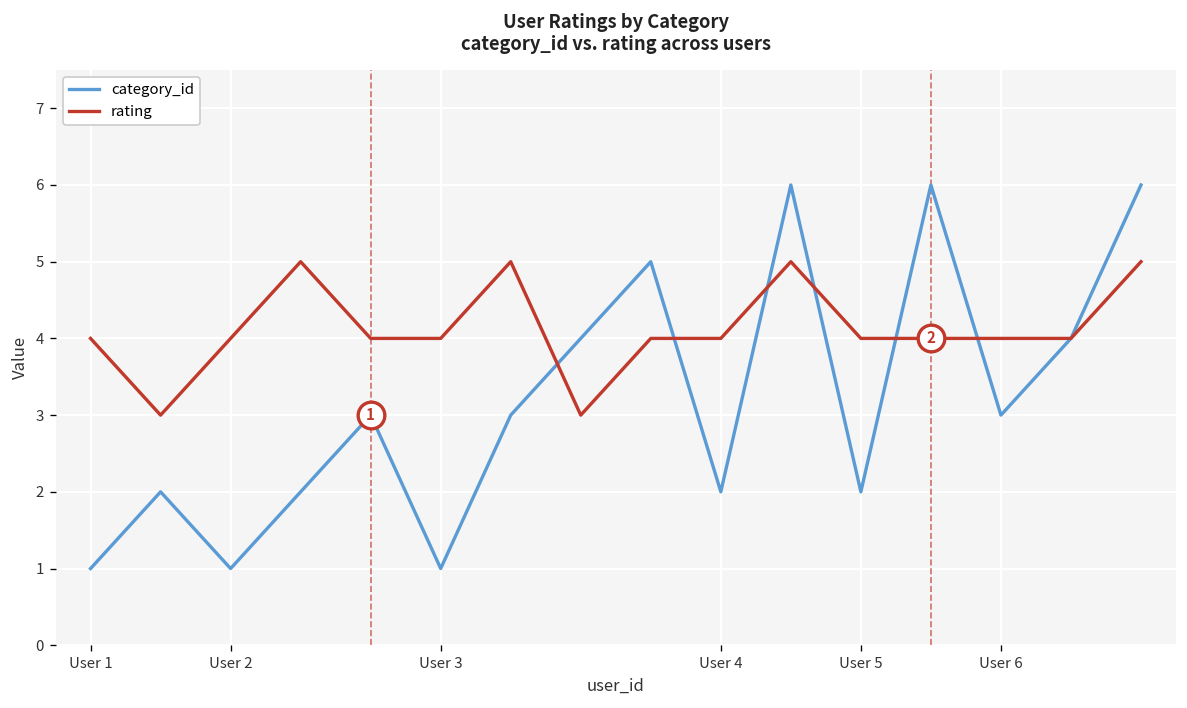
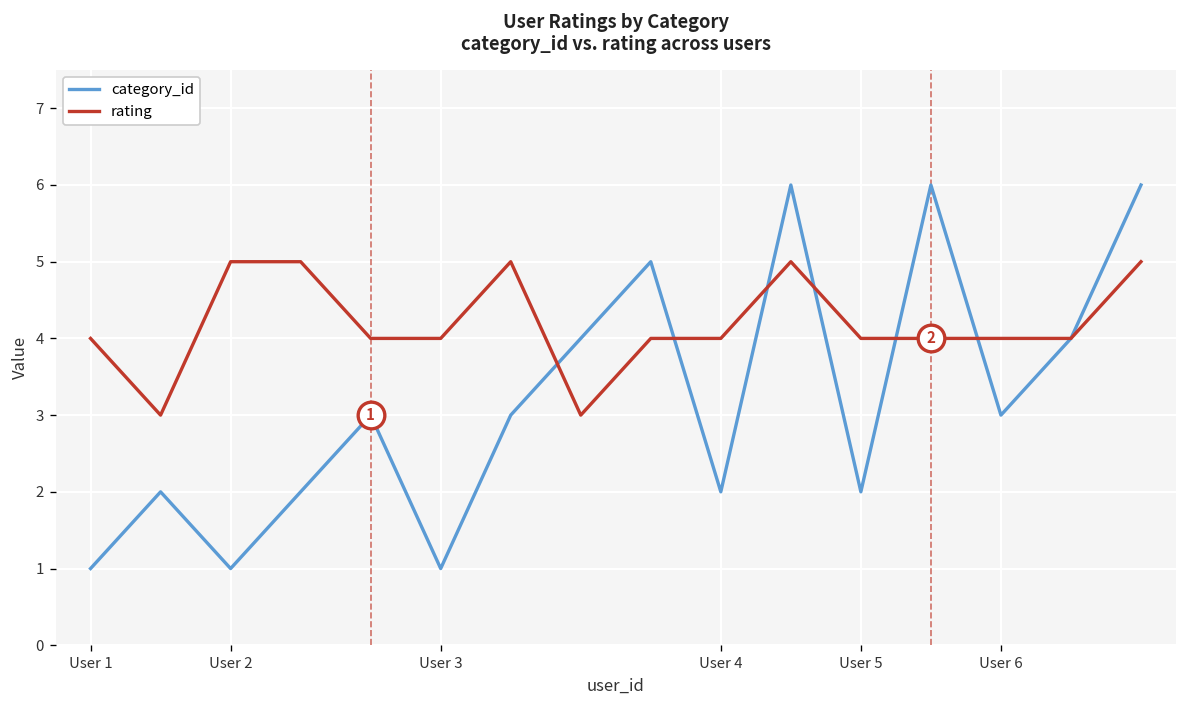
  {
    "category_id": {
      "User 1": 1,
      "User 2": 1,
      "User 3": 1,
      "User 4": 2,
      "User 5": 2,
      "User 6": 3
    },
    "rating": {
      "User 1": 4,
-     "User 2": 4,
+     "User 2": 5,
      "User 3": 4,
      "User 4": 4,
      "User 5": 4,
      "User 6": 4
    }
  }
